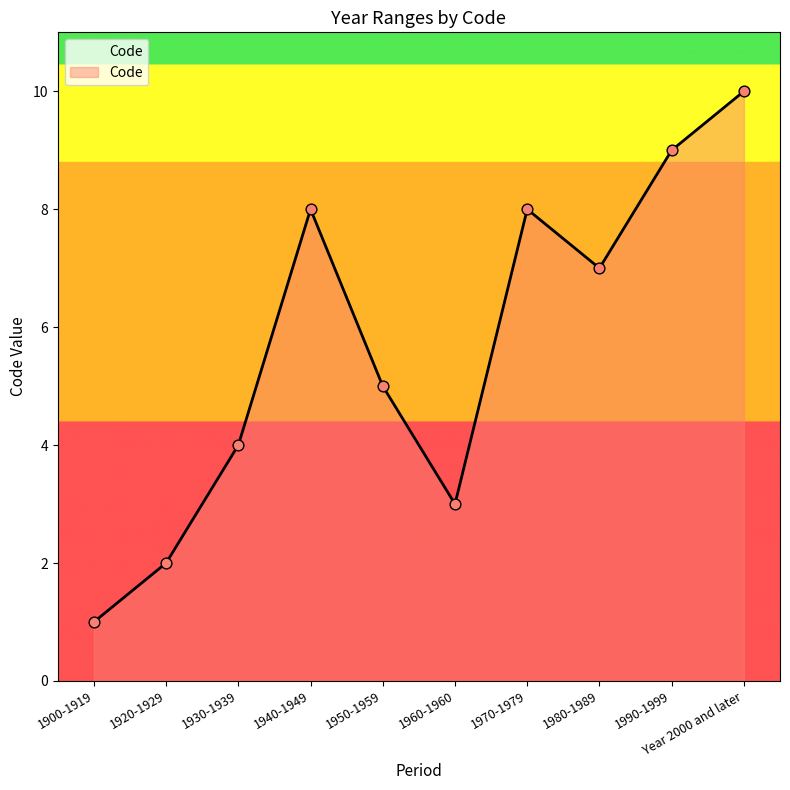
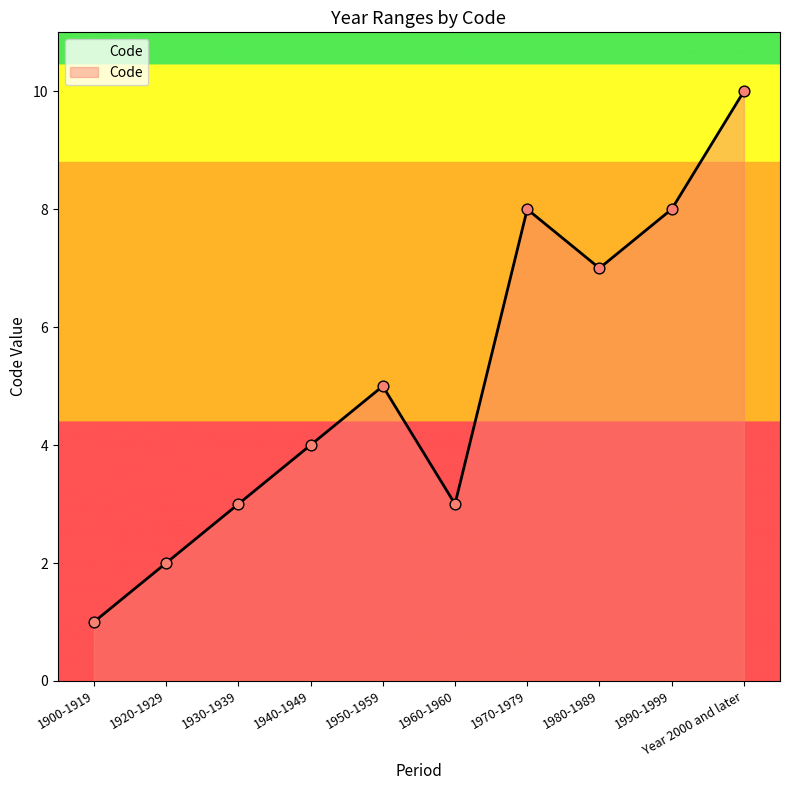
  {
    "1900-1919": 1,
    "1920-1929": 2,
-   "1930-1939": 4,
-   "1940-1949": 8,
+   "1930-1939": 3,
+   "1940-1949": 4,
    "1950-1959": 5,
    "1960-1960": 3,
    "1970-1979": 8,
    "1980-1989": 7,
-   "1990-1999": 9,
+   "1990-1999": 8,
    "Year 2000 and later": 10
  }
